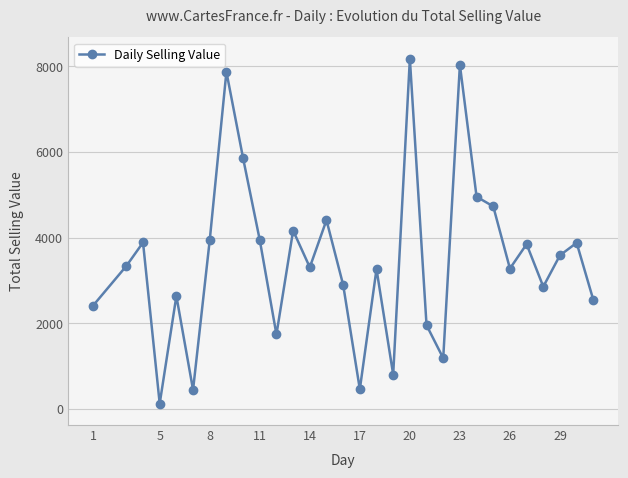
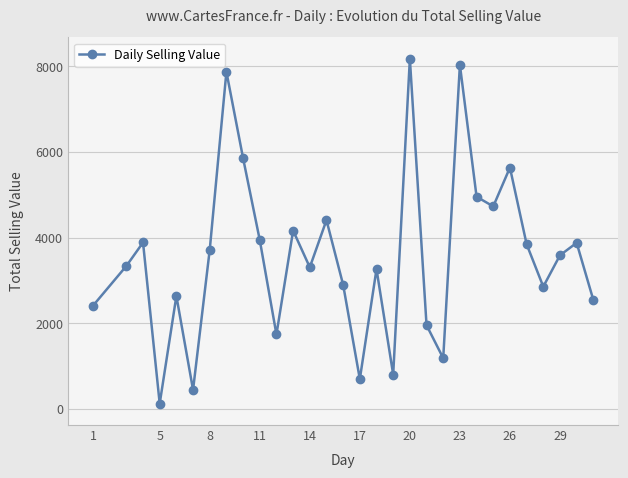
  {
    "1": 2400,
    "5": 100,
-   "8": 3900,
+   "8": 3700,
    "11": 3900,
    "14": 3300,
-   "17": 500,
+   "17": 700,
    "20": 8200,
    "23": 8000,
-   "26": 3300,
+   "26": 5600,
    "29": 3600
  }
